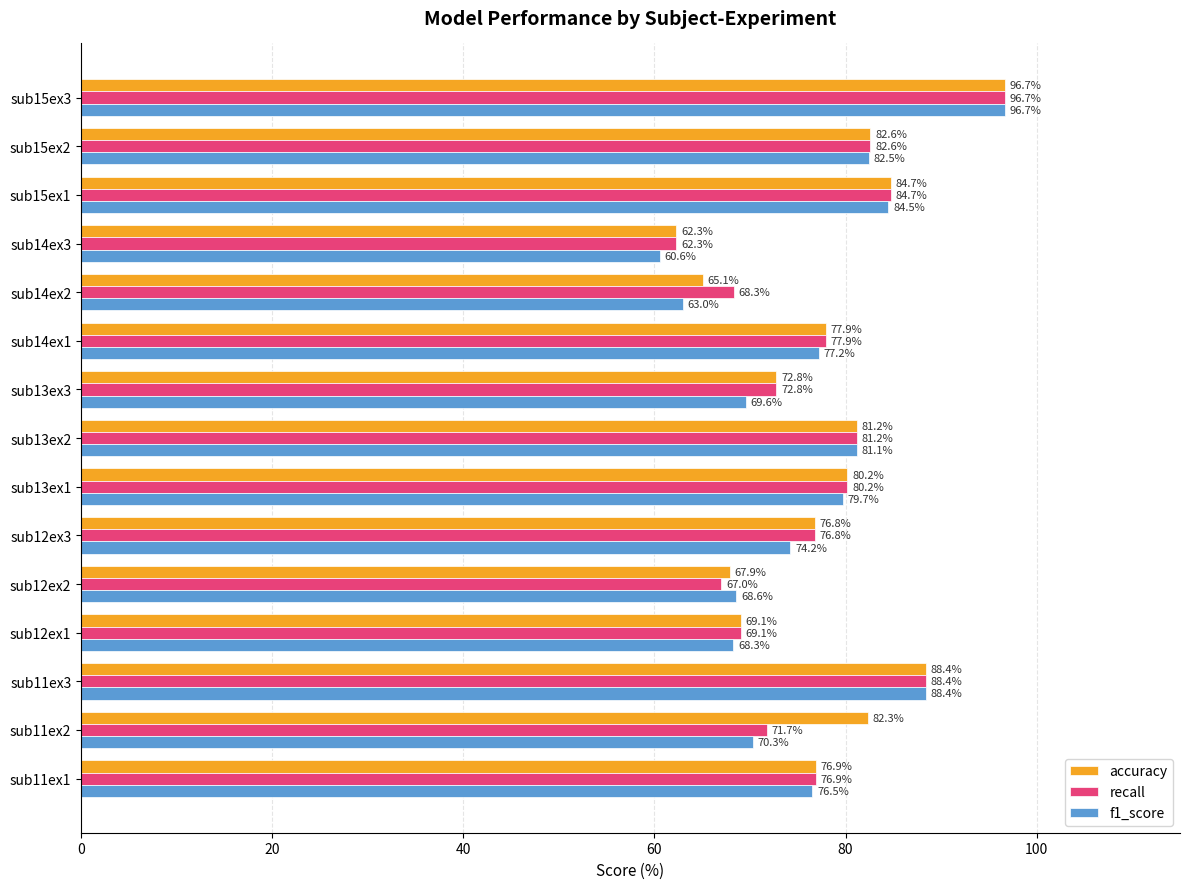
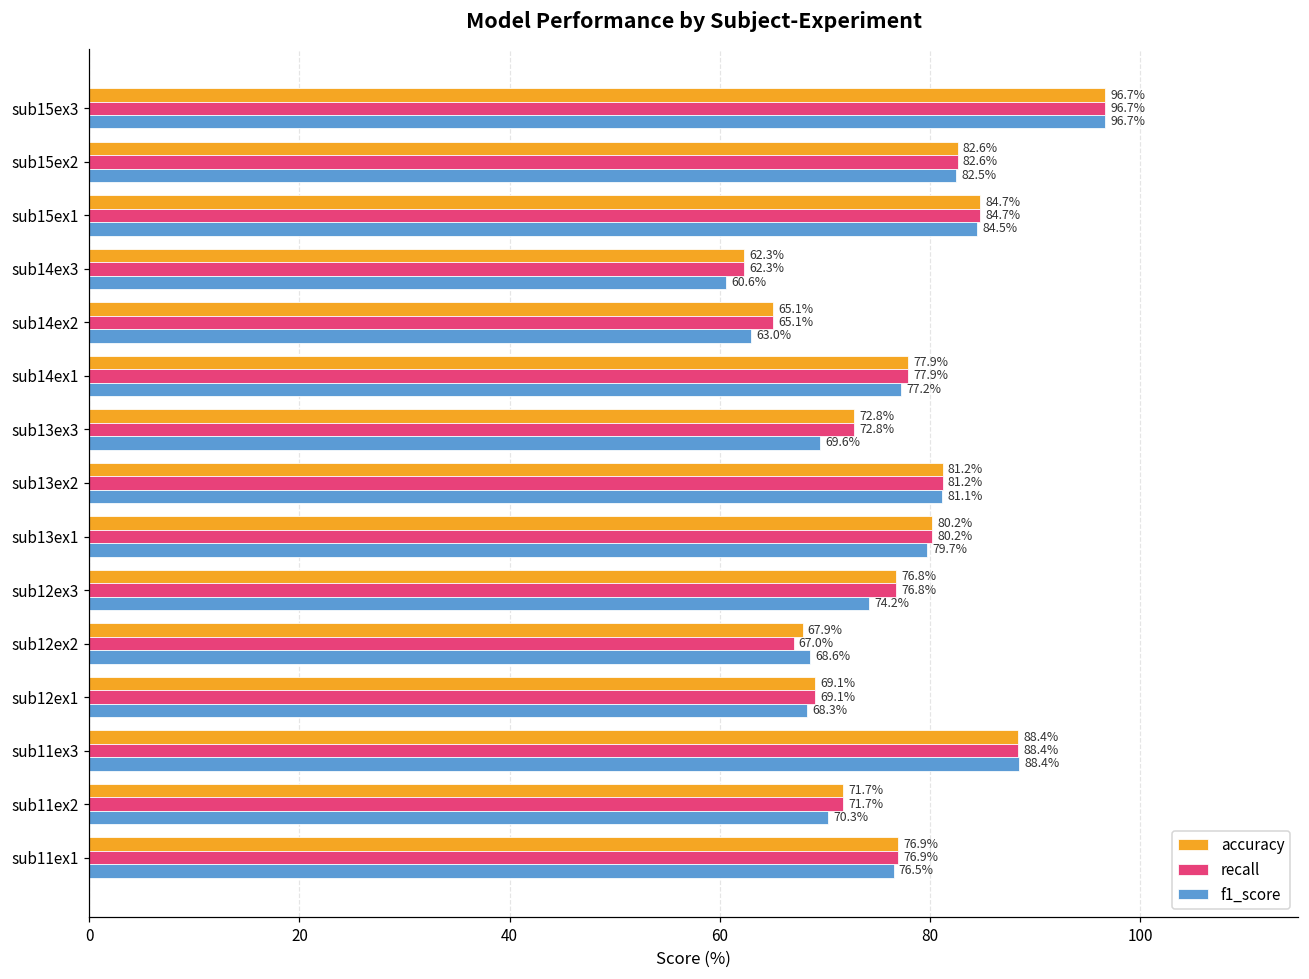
  {
    "accuracy": {
      "sub15ex3": "96.7%",
      "sub15ex2": "82.6%",
      "sub15ex1": "84.7%",
      "sub14ex3": "62.3%",
      "sub14ex2": "65.1%",
      "sub14ex1": "77.9%",
      "sub13ex3": "72.8%",
      "sub13ex2": "81.2%",
      "sub13ex1": "80.2%",
      "sub12ex3": "76.8%",
      "sub12ex2": "67.9%",
      "sub12ex1": "69.1%",
      "sub11ex3": "88.4%",
-     "sub11ex2": "82.3%",
+     "sub11ex2": "71.7%",
      "sub11ex1": "76.9%"
    },
    "recall": {
      "sub15ex3": "96.7%",
      "sub15ex2": "82.6%",
      "sub15ex1": "84.7%",
      "sub14ex3": "62.3%",
-     "sub14ex2": "68.3%",
+     "sub14ex2": "65.1%",
      "sub14ex1": "77.9%",
      "sub13ex3": "72.8%",
      "sub13ex2": "81.2%",
      "sub13ex1": "80.2%",
      "sub12ex3": "76.8%",
      "sub12ex2": "67.0%",
      "sub12ex1": "69.1%",
      "sub11ex3": "88.4%",
      "sub11ex2": "71.7%",
      "sub11ex1": "76.9%"
    },
    "f1_score": {
      "sub15ex3": "96.7%",
      "sub15ex2": "82.5%",
      "sub15ex1": "84.5%",
      "sub14ex3": "60.6%",
      "sub14ex2": "63.0%",
      "sub14ex1": "77.2%",
      "sub13ex3": "69.6%",
      "sub13ex2": "81.1%",
      "sub13ex1": "79.7%",
      "sub12ex3": "74.2%",
      "sub12ex2": "68.6%",
      "sub12ex1": "68.3%",
      "sub11ex3": "88.4%",
      "sub11ex2": "70.3%",
      "sub11ex1": "76.5%"
    }
  }
